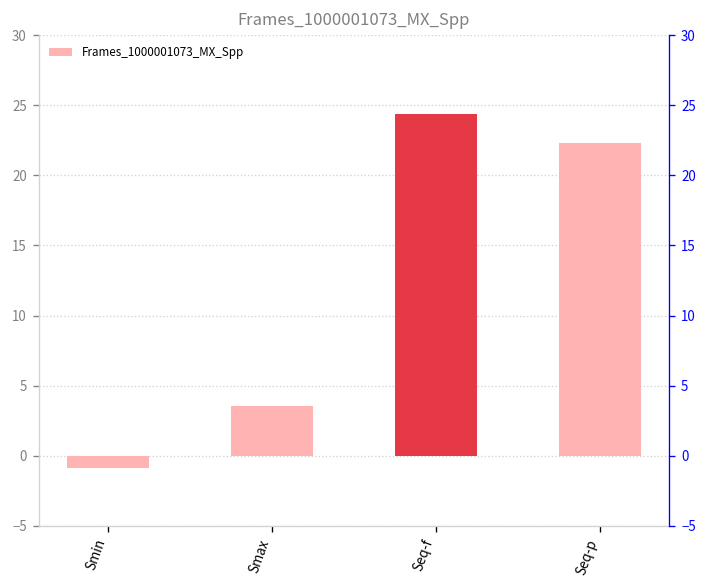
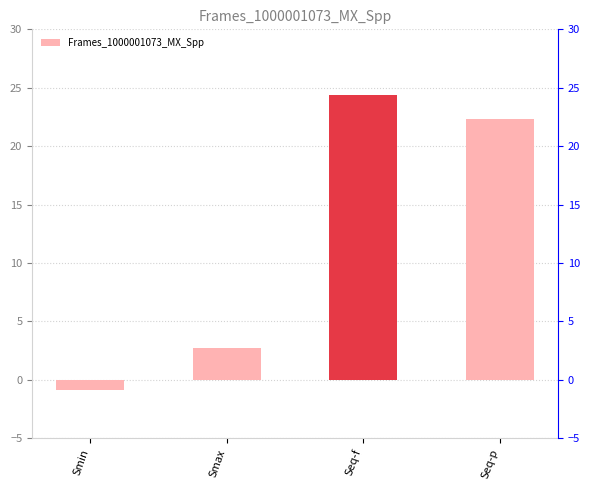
  {
    "Smin": -0.9,
-   "Smax": 3.6,
+   "Smax": 2.7,
    "Seq-f": 24.4,
    "Seq-p": 22.3
  }
